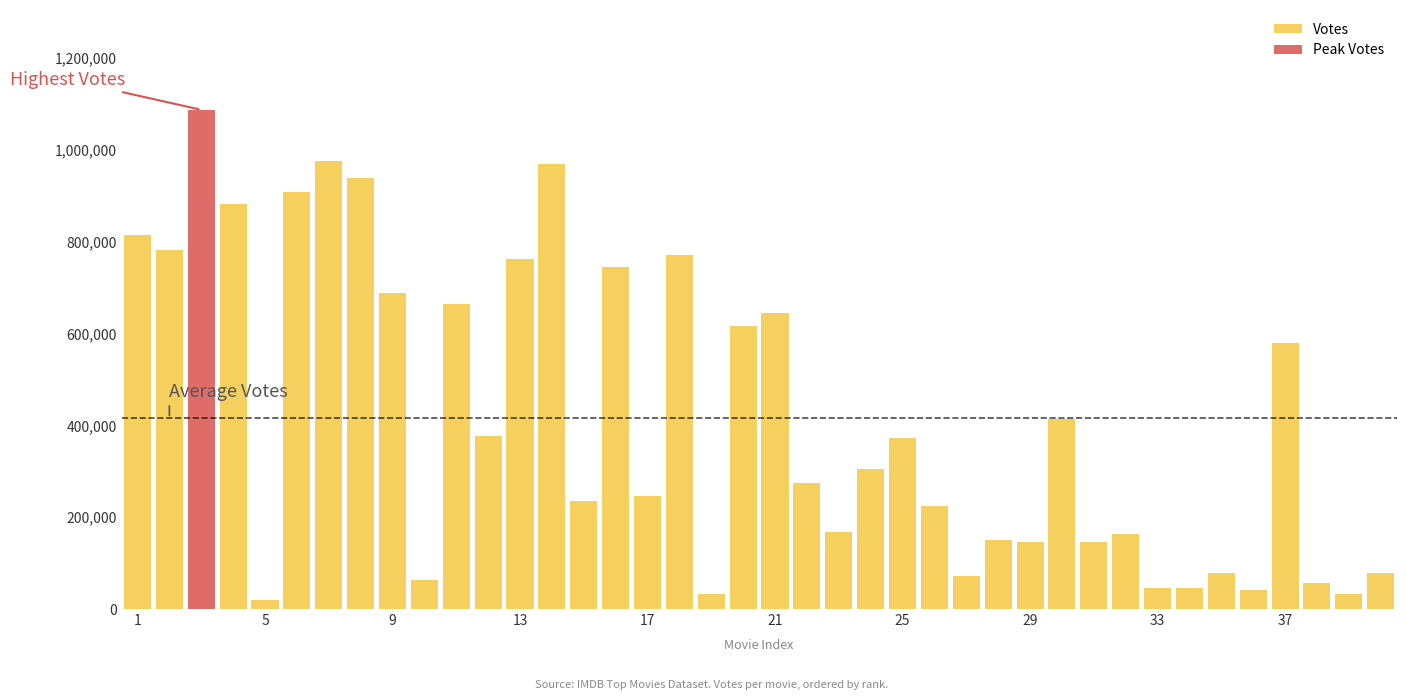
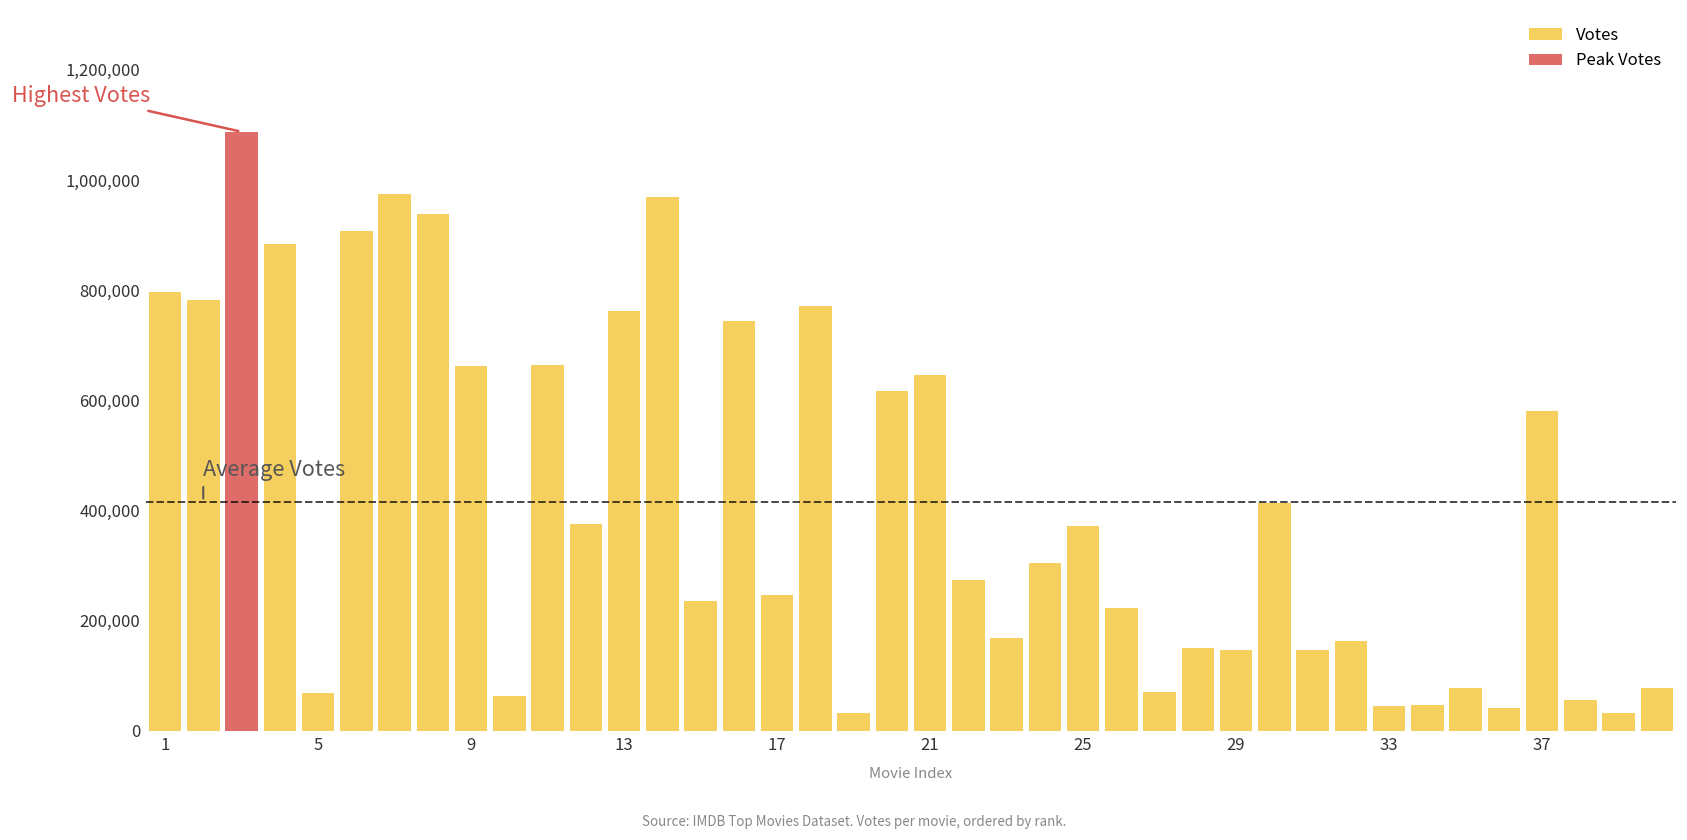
  {
    "Votes": {
-     "1": "820,000",
-     "5": "20,000",
-     "9": "690,000",
+     "1": "800,000",
+     "5": "70,000",
+     "9": "660,000",
      "13": "760,000",
      "17": "250,000",
      "21": "650,000",
      "25": "370,000",
      "29": "150,000",
      "33": "50,000",
      "37": "580,000"
    },
    "Peak Votes": {
      "1": "0",
      "5": "0",
      "9": "0",
      "13": "0",
      "17": "0",
      "21": "0",
      "25": "0",
      "29": "0",
      "33": "0",
      "37": "0"
    }
  }
